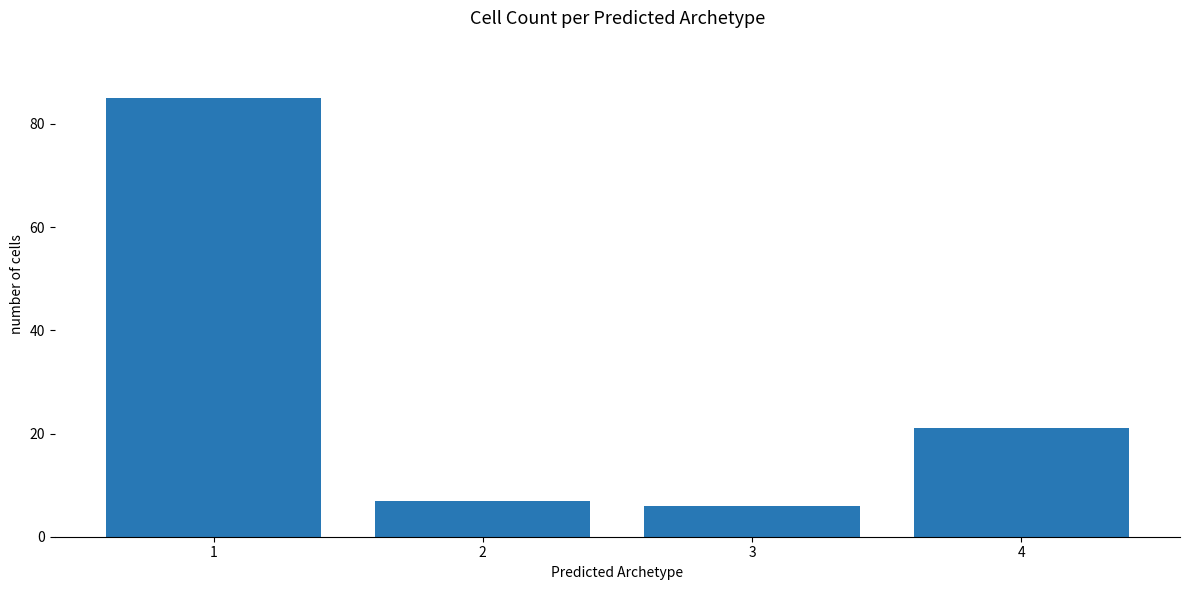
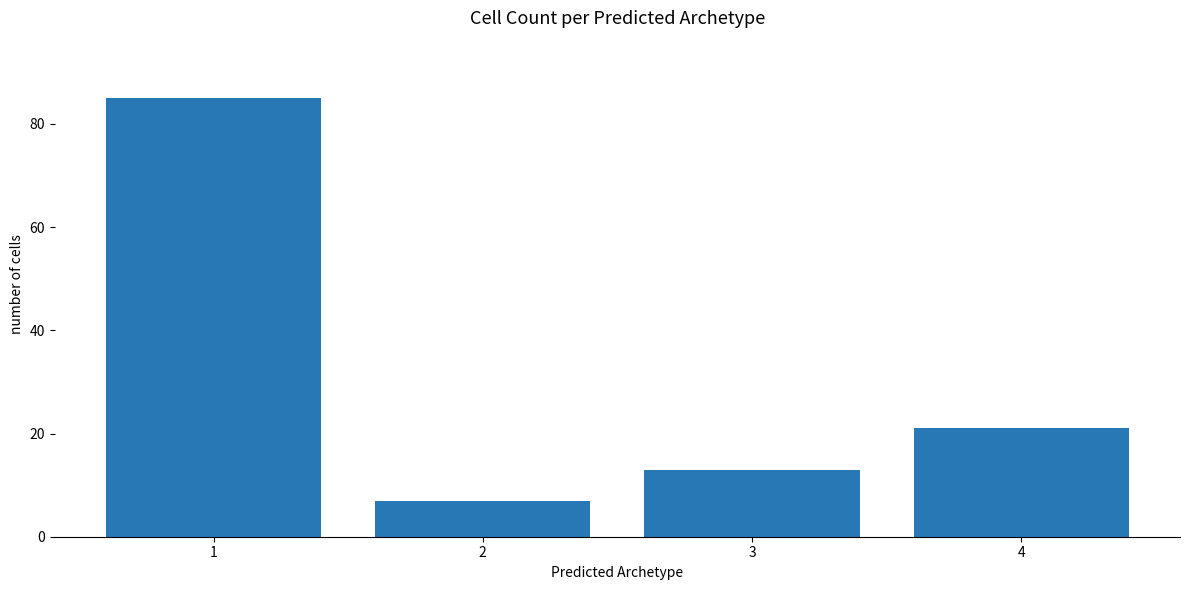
  {
    "1": 85,
    "2": 7,
-   "3": 6,
+   "3": 13,
    "4": 21
  }
